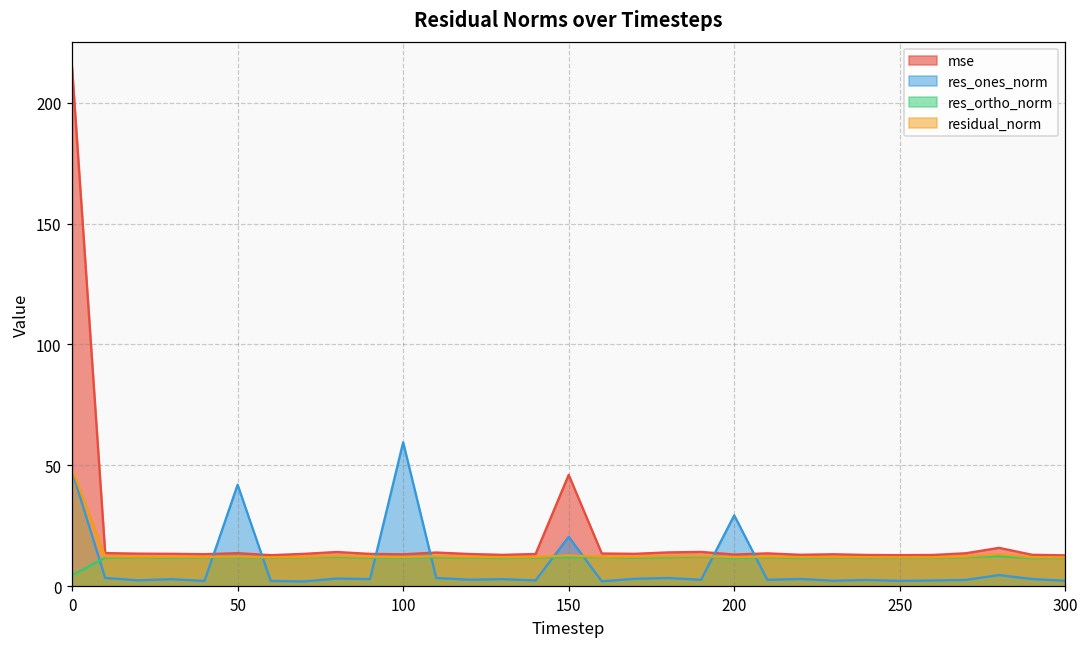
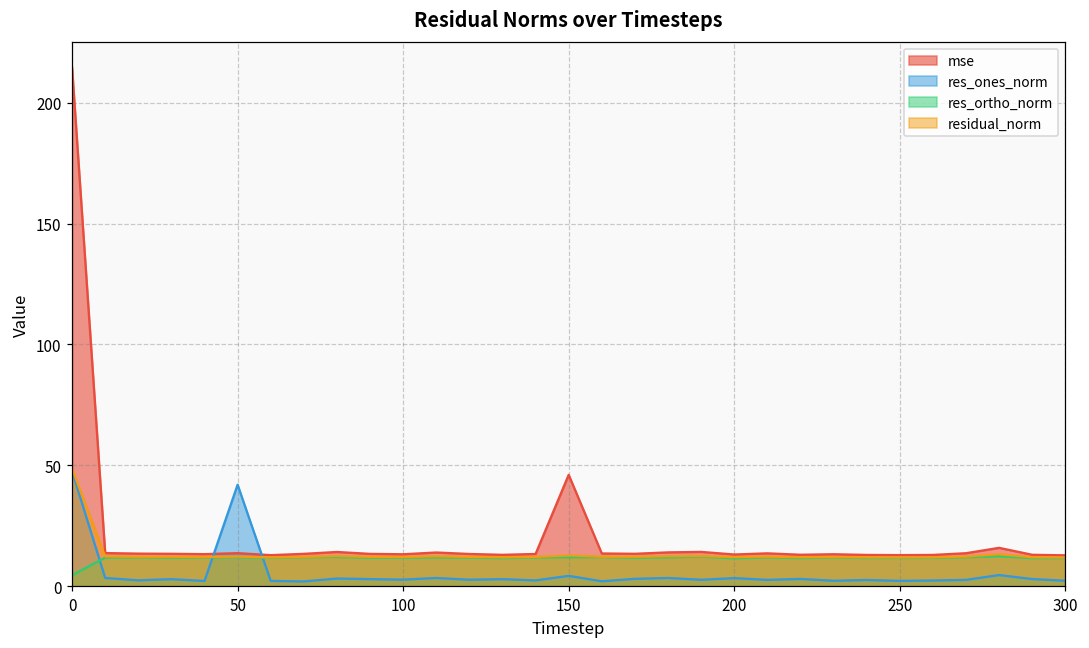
  {
    "mse": {
      "0": 215,
      "50": 14,
      "150": 46
    },
    "res_ones_norm": {
      "50": 42,
-     "100": 60,
-     "150": 20,
-     "200": 29,
+     "100": 3,
+     "150": 4,
+     "200": 3,
      "250": 2,
      "300": 2
    },
    "res_ortho_norm": {
      "0": 4
    }
  }
